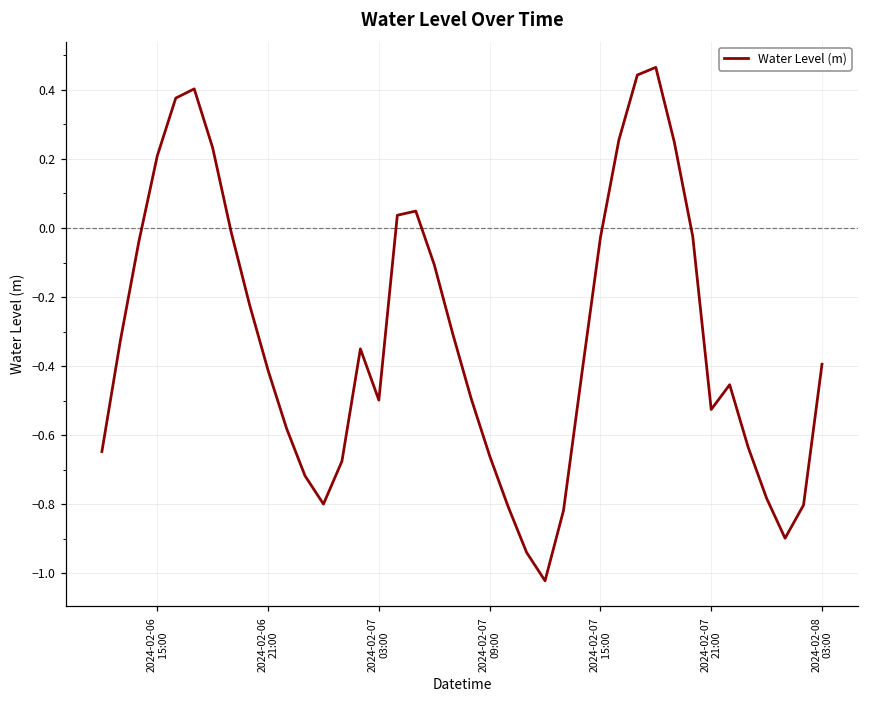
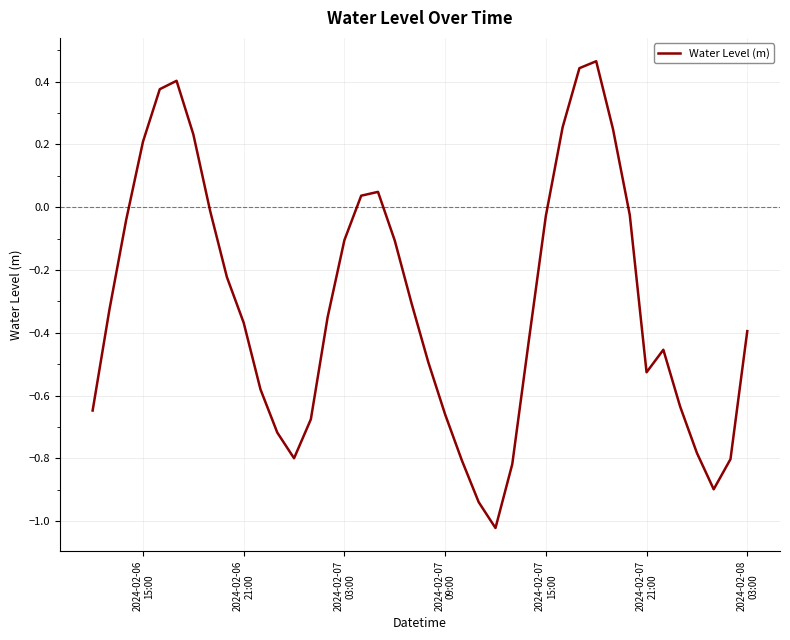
  {
    "2024-02-06 15:00": 0.21,
-   "2024-02-06 21:00": -0.41,
-   "2024-02-07 03:00": -0.50,
+   "2024-02-06 21:00": -0.37,
+   "2024-02-07 03:00": -0.10,
    "2024-02-07 09:00": -0.66,
    "2024-02-07 15:00": -0.03,
    "2024-02-07 21:00": -0.53,
    "2024-02-08 03:00": -0.39
  }
